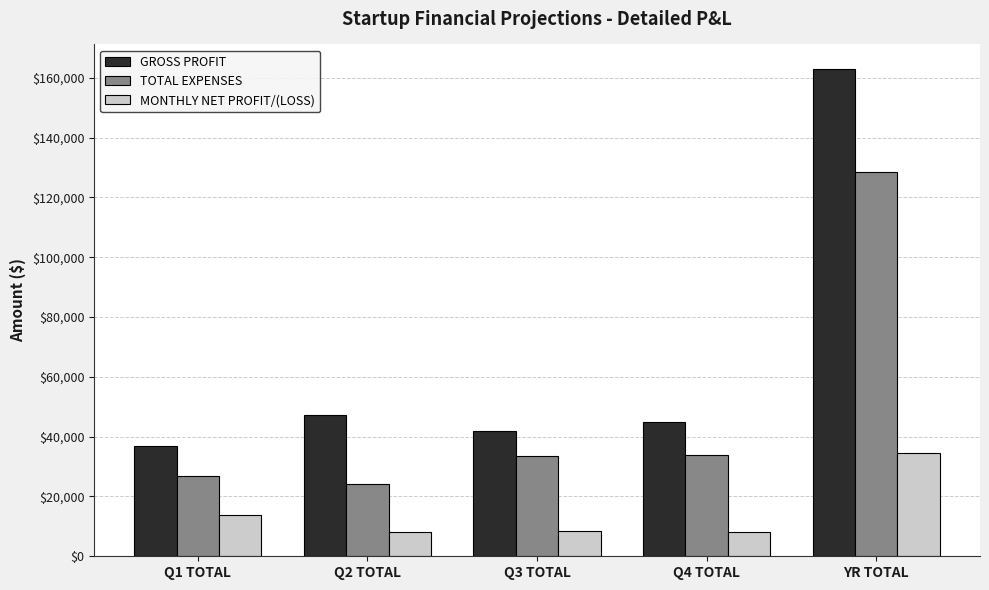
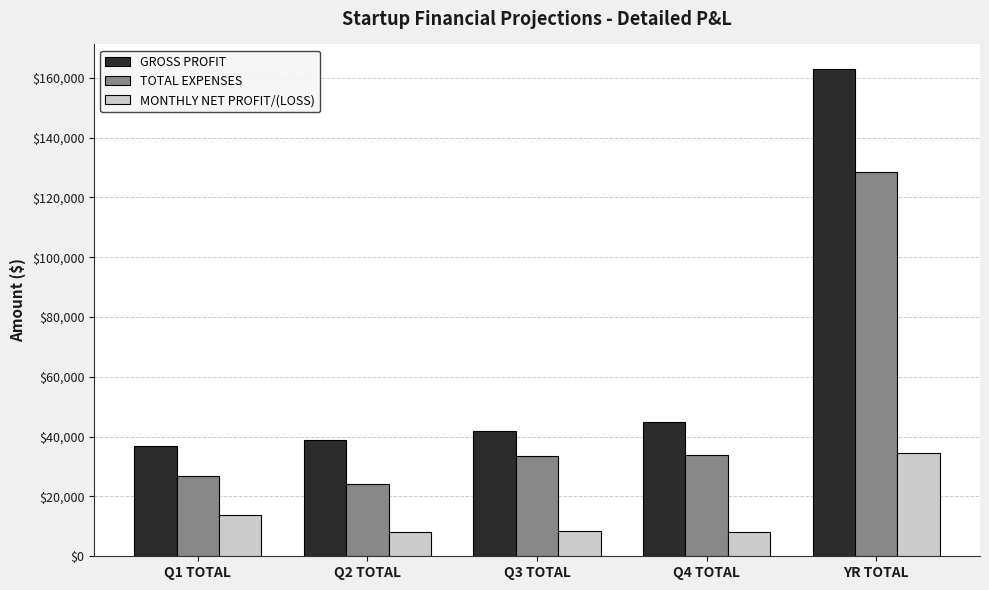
  {
    "GROSS PROFIT": {
      "Q1 TOTAL": "$37,000",
-     "Q2 TOTAL": "$47,000",
+     "Q2 TOTAL": "$39,000",
      "Q3 TOTAL": "$42,000",
      "Q4 TOTAL": "$45,000",
      "YR TOTAL": "$163,000"
    },
    "TOTAL EXPENSES": {
      "Q1 TOTAL": "$27,000",
      "Q2 TOTAL": "$24,000",
      "Q3 TOTAL": "$34,000",
      "Q4 TOTAL": "$34,000",
      "YR TOTAL": "$129,000"
    },
    "MONTHLY NET PROFIT/(LOSS)": {
      "Q1 TOTAL": "$14,000",
      "Q2 TOTAL": "$8,000",
      "Q3 TOTAL": "$9,000",
      "Q4 TOTAL": "$8,000",
      "YR TOTAL": "$35,000"
    }
  }
